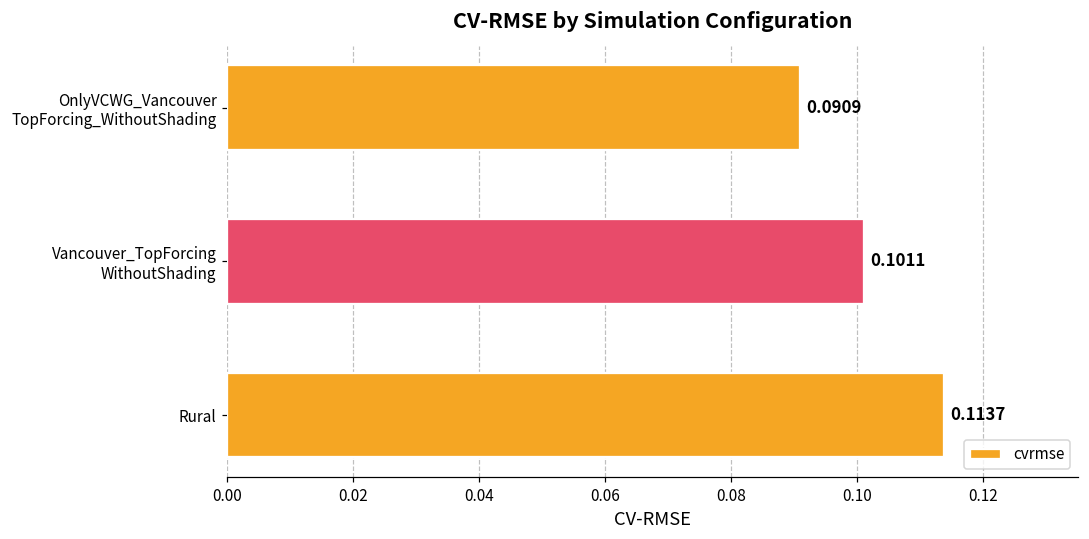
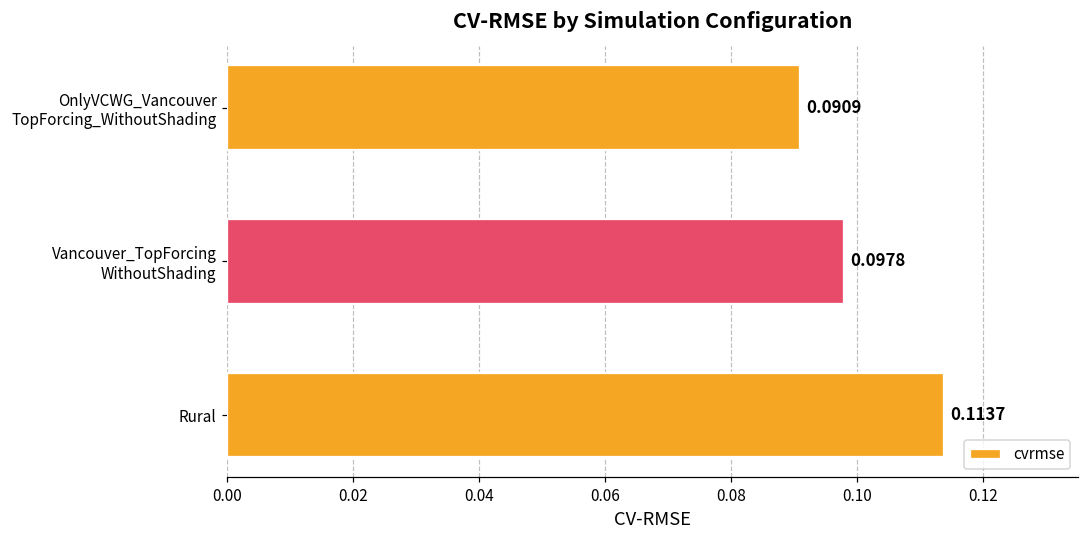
  {
    "OnlyVCWG_Vancouver TopForcing_WithoutShading": 0.0909,
-   "Vancouver_TopForcing WithoutShading": 0.1011,
+   "Vancouver_TopForcing WithoutShading": 0.0978,
    "Rural": 0.1137
  }
